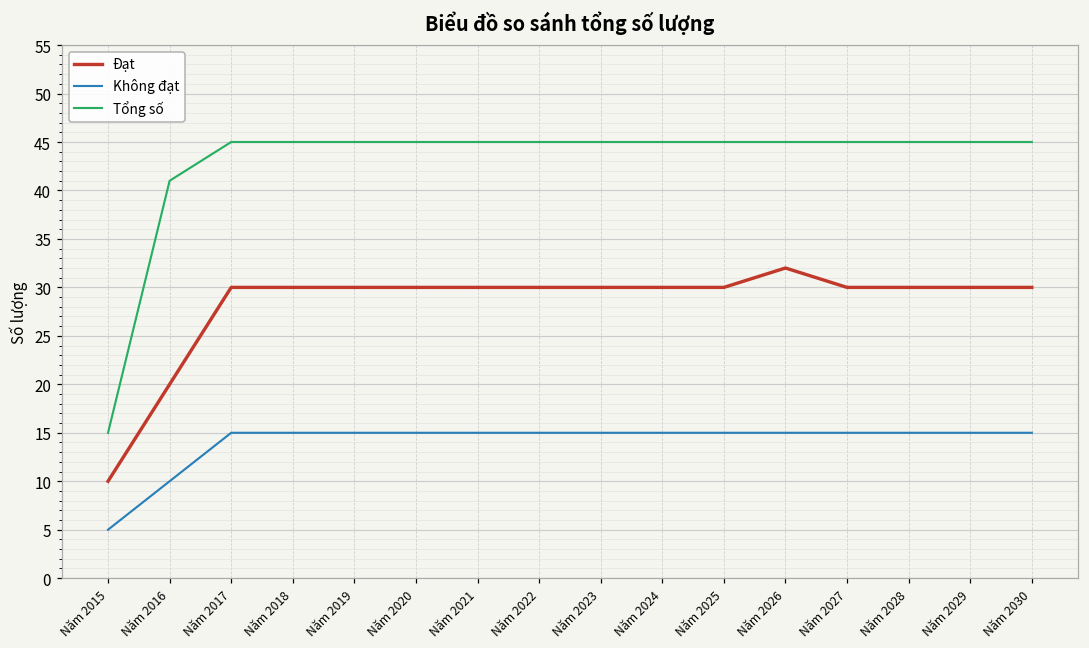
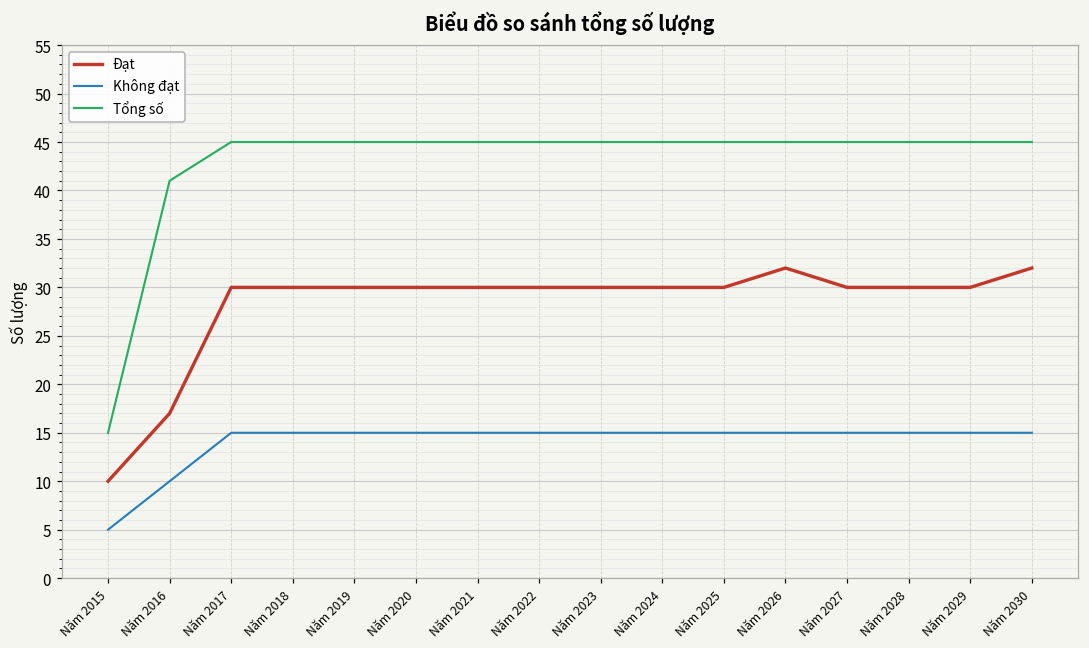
  {
    "Đạt": {
      "Năm 2015": 10,
-     "Năm 2016": 20,
+     "Năm 2016": 17,
      "Năm 2017": 30,
      "Năm 2018": 30,
      "Năm 2019": 30,
      "Năm 2020": 30,
      "Năm 2021": 30,
      "Năm 2022": 30,
      "Năm 2023": 30,
      "Năm 2024": 30,
      "Năm 2025": 30,
      "Năm 2026": 32,
      "Năm 2027": 30,
      "Năm 2028": 30,
      "Năm 2029": 30,
-     "Năm 2030": 30
+     "Năm 2030": 32
    },
    "Không đạt": {
      "Năm 2015": 5,
      "Năm 2016": 10,
      "Năm 2017": 15,
      "Năm 2018": 15,
      "Năm 2019": 15,
      "Năm 2020": 15,
      "Năm 2021": 15,
      "Năm 2022": 15,
      "Năm 2023": 15,
      "Năm 2024": 15,
      "Năm 2025": 15,
      "Năm 2026": 15,
      "Năm 2027": 15,
      "Năm 2028": 15,
      "Năm 2029": 15,
      "Năm 2030": 15
    },
    "Tổng số": {
      "Năm 2015": 15,
      "Năm 2016": 41,
      "Năm 2017": 45,
      "Năm 2018": 45,
      "Năm 2019": 45,
      "Năm 2020": 45,
      "Năm 2021": 45,
      "Năm 2022": 45,
      "Năm 2023": 45,
      "Năm 2024": 45,
      "Năm 2025": 45,
      "Năm 2026": 45,
      "Năm 2027": 45,
      "Năm 2028": 45,
      "Năm 2029": 45,
      "Năm 2030": 45
    }
  }
